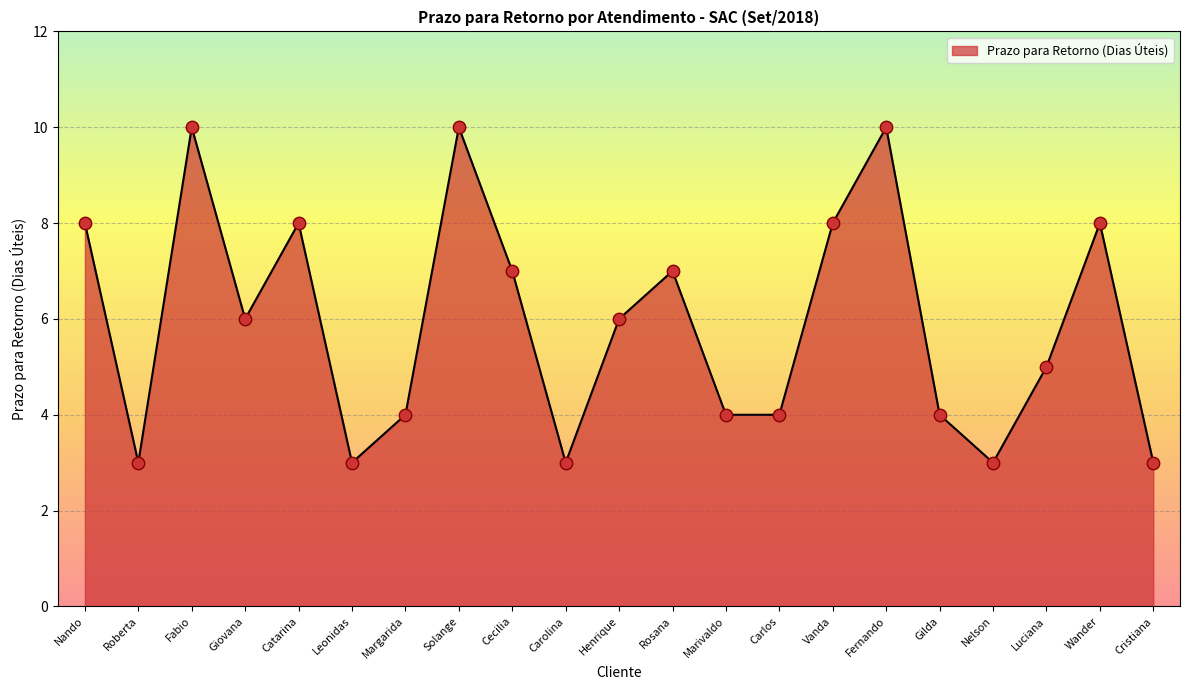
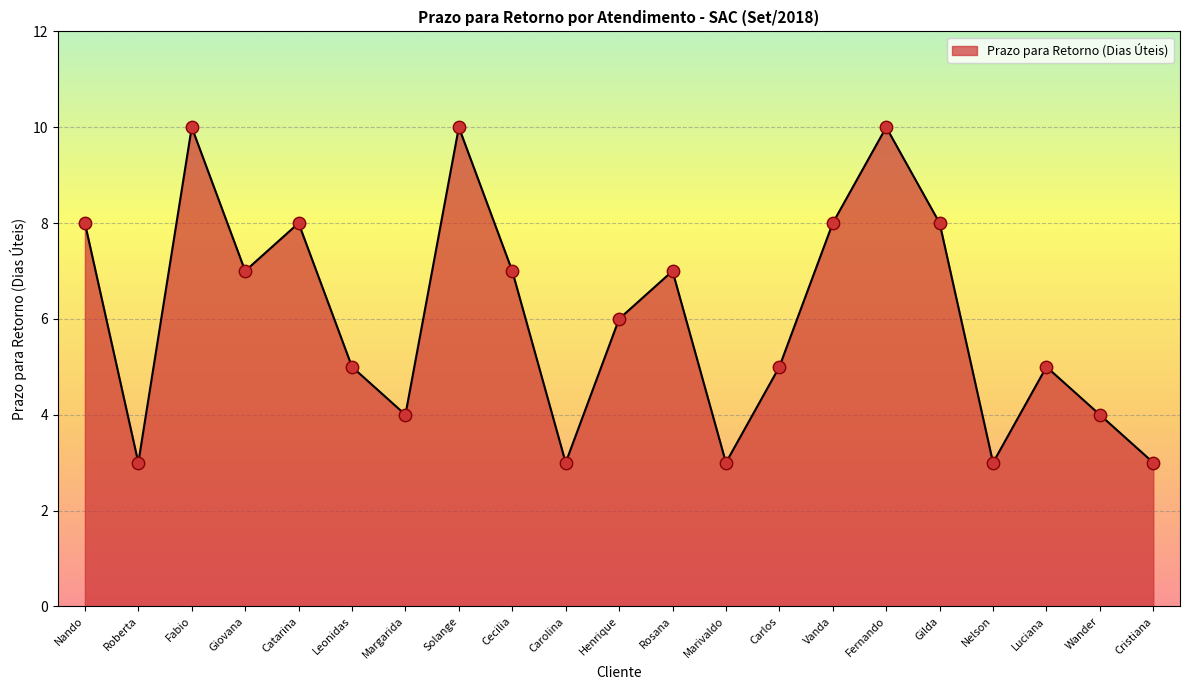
  {
    "Nando": 8,
    "Roberta": 3,
    "Fabio": 10,
-   "Giovana": 6,
+   "Giovana": 7,
    "Catarina": 8,
-   "Leonidas": 3,
+   "Leonidas": 5,
    "Margarida": 4,
    "Solange": 10,
    "Cecilia": 7,
    "Carolina": 3,
    "Henrique": 6,
    "Rosana": 7,
-   "Marivaldo": 4,
-   "Carlos": 4,
+   "Marivaldo": 3,
+   "Carlos": 5,
    "Vanda": 8,
    "Fernando": 10,
-   "Gilda": 4,
+   "Gilda": 8,
    "Nelson": 3,
    "Luciana": 5,
-   "Wander": 8,
+   "Wander": 4,
    "Cristiana": 3
  }
